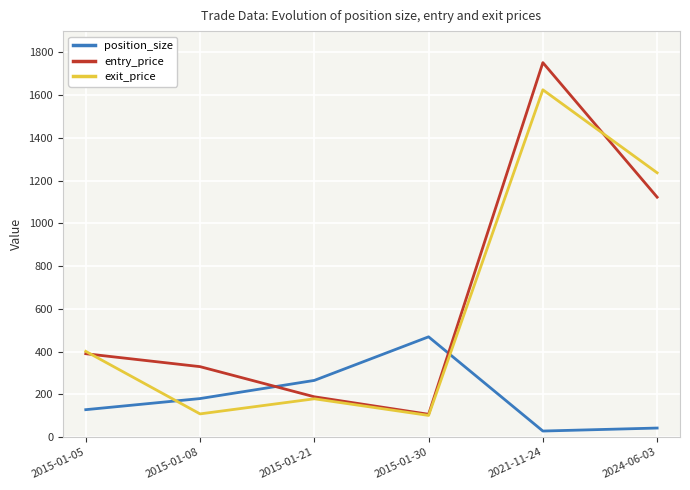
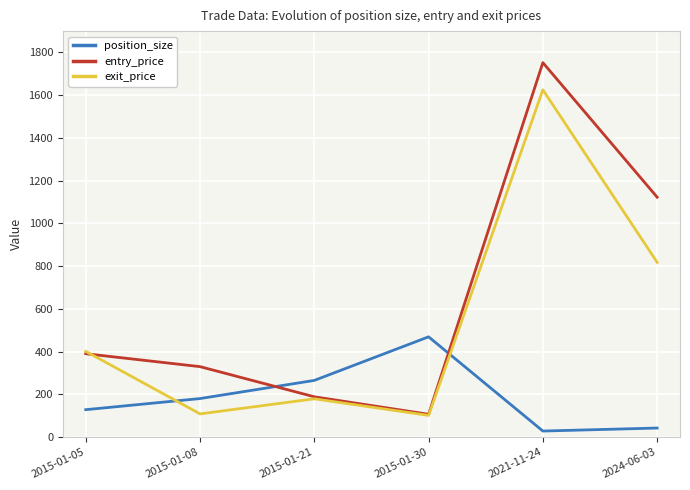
  {
    "position_size": {
      "2015-01-05": 130,
      "2015-01-08": 180,
      "2015-01-21": 270,
      "2015-01-30": 470,
      "2021-11-24": 30,
      "2024-06-03": 40
    },
    "entry_price": {
      "2015-01-08": 330,
      "2021-11-24": 1750,
      "2024-06-03": 1120
    },
    "exit_price": {
      "2015-01-08": 110,
      "2021-11-24": 1630,
-     "2024-06-03": 1240
+     "2024-06-03": 820
    }
  }
